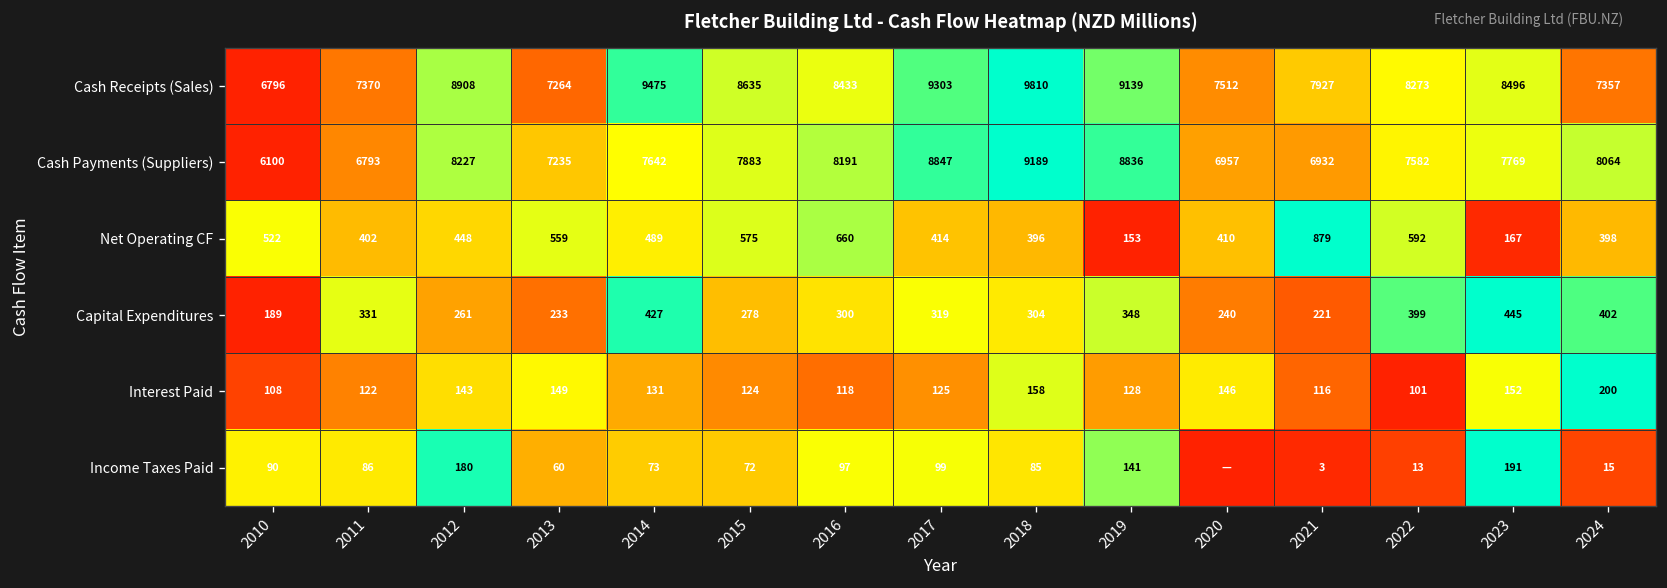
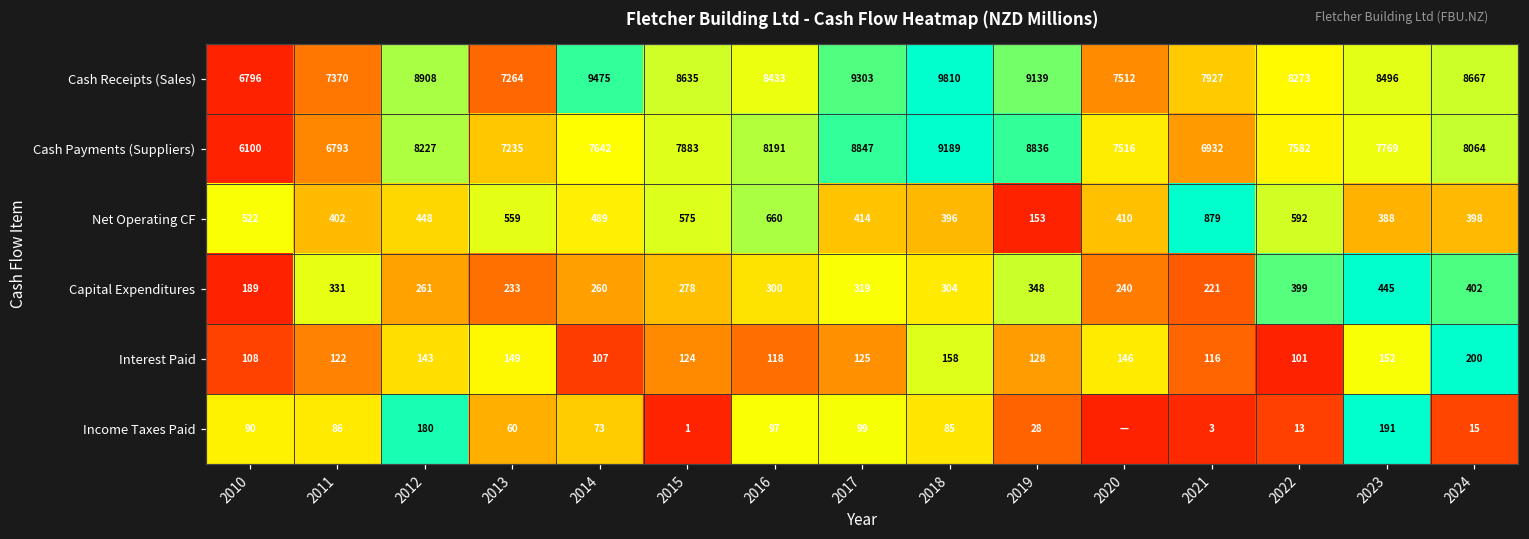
  {
    "Cash Receipts (Sales)": {
      "2010": 6796,
      "2011": 7370,
      "2012": 8908,
      "2013": 7264,
      "2014": 9475,
      "2015": 8635,
      "2016": 8433,
      "2017": 9303,
      "2018": 9810,
      "2019": 9139,
      "2020": 7512,
      "2021": 7927,
      "2022": 8273,
      "2023": 8496,
-     "2024": 7357
+     "2024": 8667
    },
    "Cash Payments (Suppliers)": {
      "2010": 6100,
      "2011": 6793,
      "2012": 8227,
      "2013": 7235,
      "2014": 7642,
      "2015": 7883,
      "2016": 8191,
      "2017": 8847,
      "2018": 9189,
      "2019": 8836,
-     "2020": 6957,
+     "2020": 7516,
      "2021": 6932,
      "2022": 7582,
      "2023": 7769,
      "2024": 8064
    },
    "Net Operating CF": {
      "2010": 522,
      "2011": 402,
      "2012": 448,
      "2013": 559,
      "2014": 489,
      "2015": 575,
      "2016": 660,
      "2017": 414,
      "2018": 396,
      "2019": 153,
      "2020": 410,
      "2021": 879,
      "2022": 592,
-     "2023": 167,
+     "2023": 388,
      "2024": 398
    },
    "Capital Expenditures": {
      "2010": 189,
      "2011": 331,
      "2012": 261,
      "2013": 233,
-     "2014": 427,
+     "2014": 260,
      "2015": 278,
      "2016": 300,
      "2017": 319,
      "2018": 304,
      "2019": 348,
      "2020": 240,
      "2021": 221,
      "2022": 399,
      "2023": 445,
      "2024": 402
    },
    "Interest Paid": {
      "2010": 108,
      "2011": 122,
      "2012": 143,
      "2013": 149,
-     "2014": 131,
+     "2014": 107,
      "2015": 124,
      "2016": 118,
      "2017": 125,
      "2018": 158,
      "2019": 128,
      "2020": 146,
      "2021": 116,
      "2022": 101,
      "2023": 152,
      "2024": 200
    },
    "Income Taxes Paid": {
      "2010": 90,
      "2011": 86,
      "2012": 180,
      "2013": 60,
      "2014": 73,
-     "2015": 72,
+     "2015": 1,
      "2016": 97,
      "2017": 99,
      "2018": 85,
-     "2019": 141,
+     "2019": 28,
      "2021": 3,
      "2022": 13,
      "2023": 191,
      "2024": 15
    }
  }
